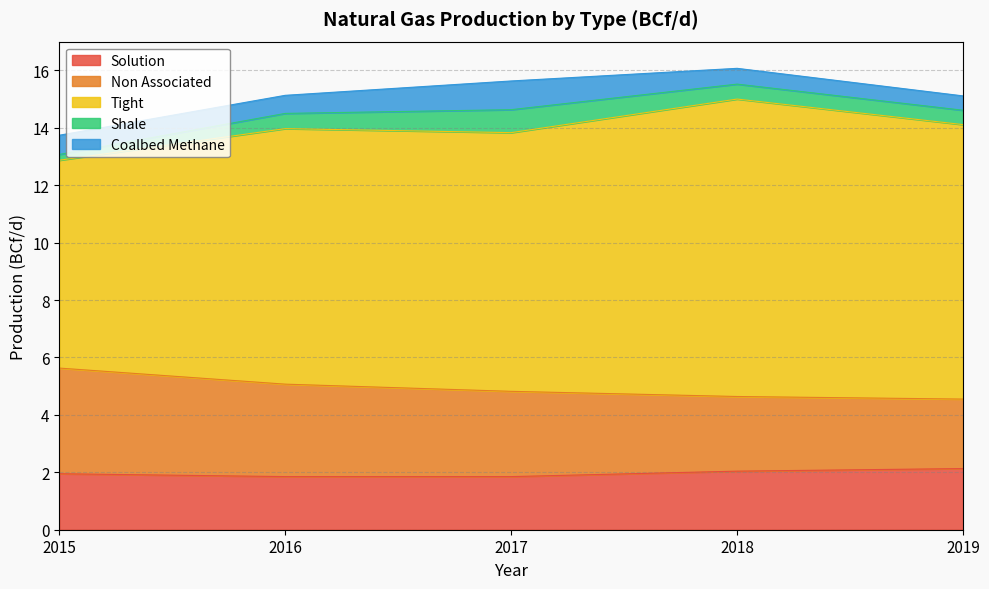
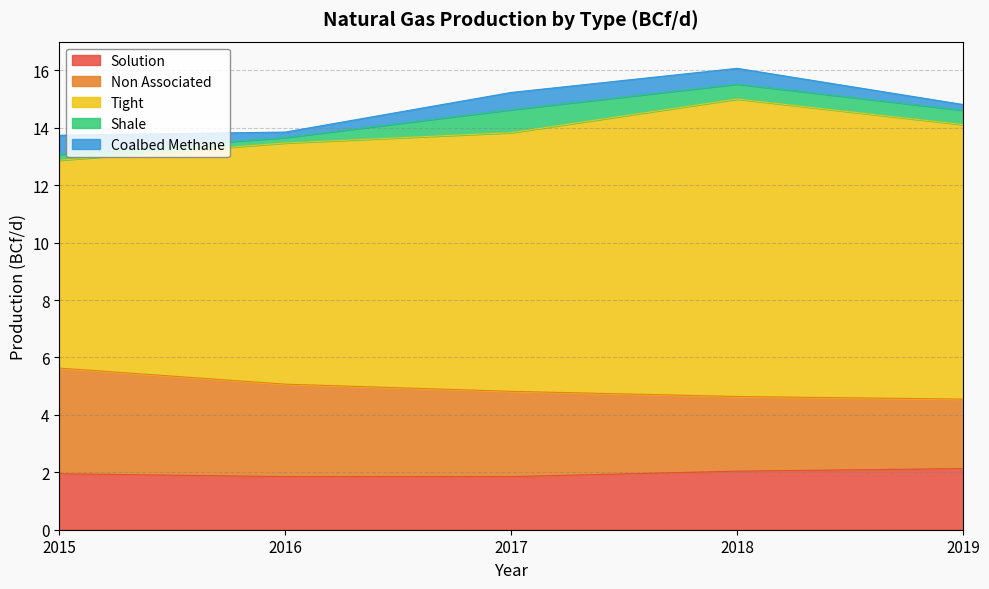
  {
    "Tight": {
      "2015": 7.2,
-     "2016": 8.9,
+     "2016": 8.4,
      "2017": 9.0,
      "2018": 10.4,
      "2019": 9.6
    },
    "Shale": {
      "2015": 0.2,
-     "2016": 0.5,
+     "2016": 0.2,
      "2017": 0.8,
      "2018": 0.5,
      "2019": 0.5
    },
    "Coalbed Methane": {
      "2015": 0.7,
-     "2016": 0.6,
-     "2017": 1.0,
+     "2016": 0.2,
+     "2017": 0.6,
      "2018": 0.6,
-     "2019": 0.5
+     "2019": 0.2
    }
  }
